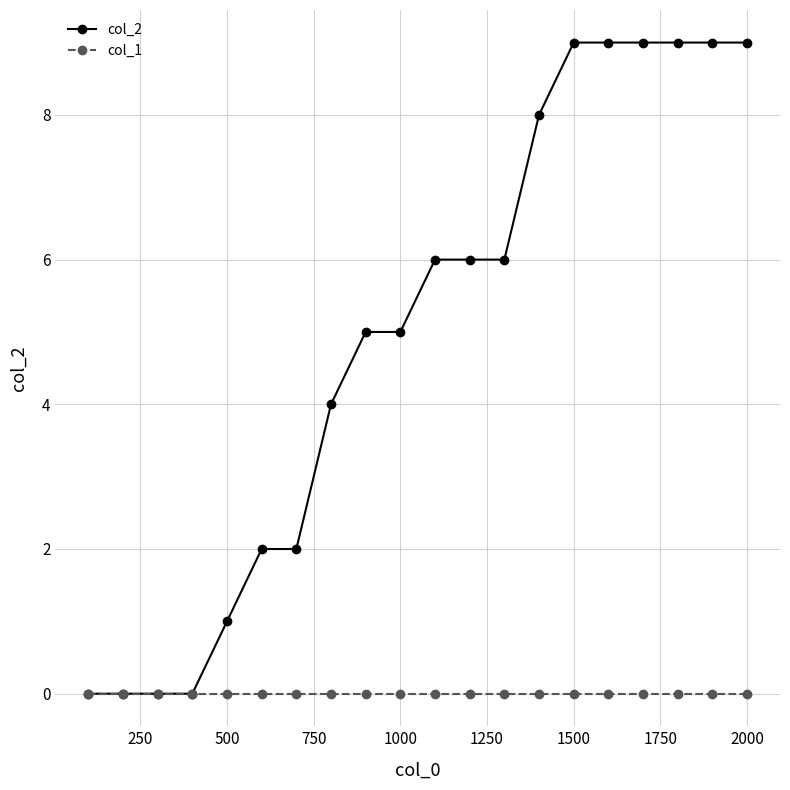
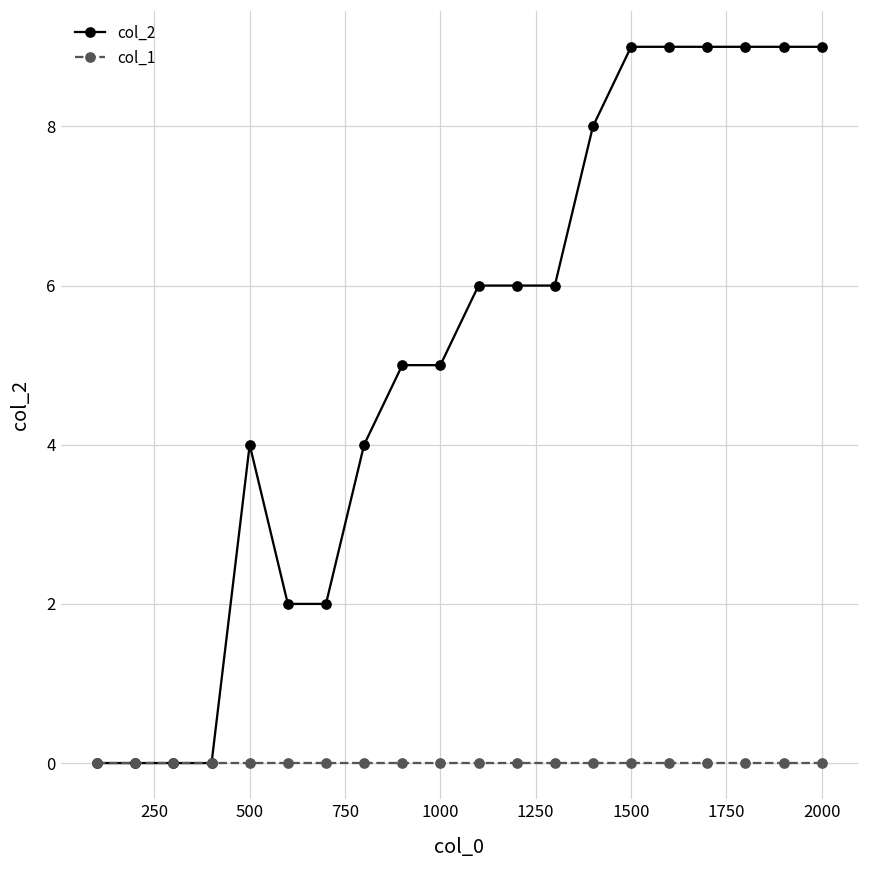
  {
    "col_2": {
-     "500": 1,
+     "500": 4,
      "1000": 5,
      "1500": 9,
      "2000": 9
    },
    "col_1": {
      "500": 0,
      "1000": 0,
      "1500": 0,
      "2000": 0
    }
  }
